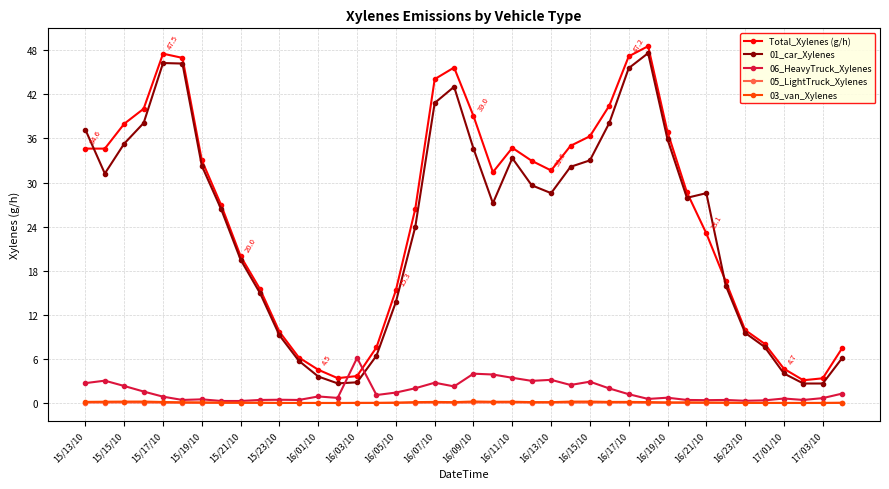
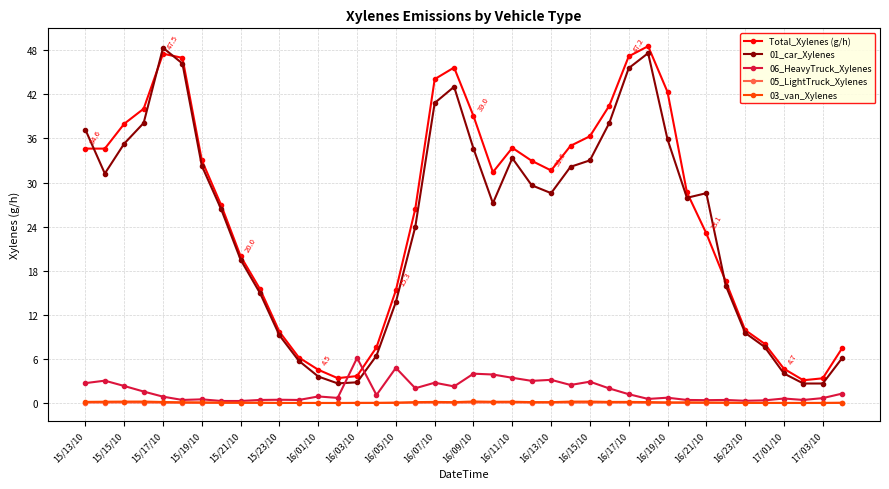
  {
    "Total_Xylenes (g/h)": {
      "15/15/10": 38,
      "15/19/10": 33,
      "15/23/10": 10,
      "16/03/10": 4,
      "16/07/10": 44,
      "16/11/10": 35,
      "16/15/10": 36,
-     "16/19/10": 37,
+     "16/19/10": 42,
      "16/23/10": 10,
      "17/03/10": 3
    },
    "01_car_Xylenes": {
      "15/15/10": 35,
-     "15/17/10": 46,
+     "15/17/10": 48,
      "15/19/10": 32,
      "15/21/10": 19,
      "15/23/10": 9,
      "16/01/10": 4,
      "16/03/10": 3,
      "16/05/10": 14,
      "16/07/10": 41,
      "16/09/10": 35,
      "16/11/10": 33,
      "16/13/10": 29,
      "16/15/10": 33,
      "16/17/10": 46,
      "16/19/10": 36,
      "16/21/10": 29,
      "16/23/10": 10,
      "17/01/10": 4,
      "17/03/10": 3
    },
    "06_HeavyTruck_Xylenes": {
      "15/13/10": 3,
      "15/15/10": 2,
      "15/17/10": 1,
      "15/19/10": 1,
      "15/23/10": 0,
      "16/01/10": 1,
      "16/03/10": 6,
-     "16/05/10": 1,
+     "16/05/10": 5,
      "16/07/10": 3,
      "16/09/10": 4,
      "16/11/10": 3,
      "16/13/10": 3,
      "16/15/10": 3,
      "16/17/10": 1,
      "16/19/10": 1,
      "17/01/10": 1,
      "17/03/10": 1
    }
  }
